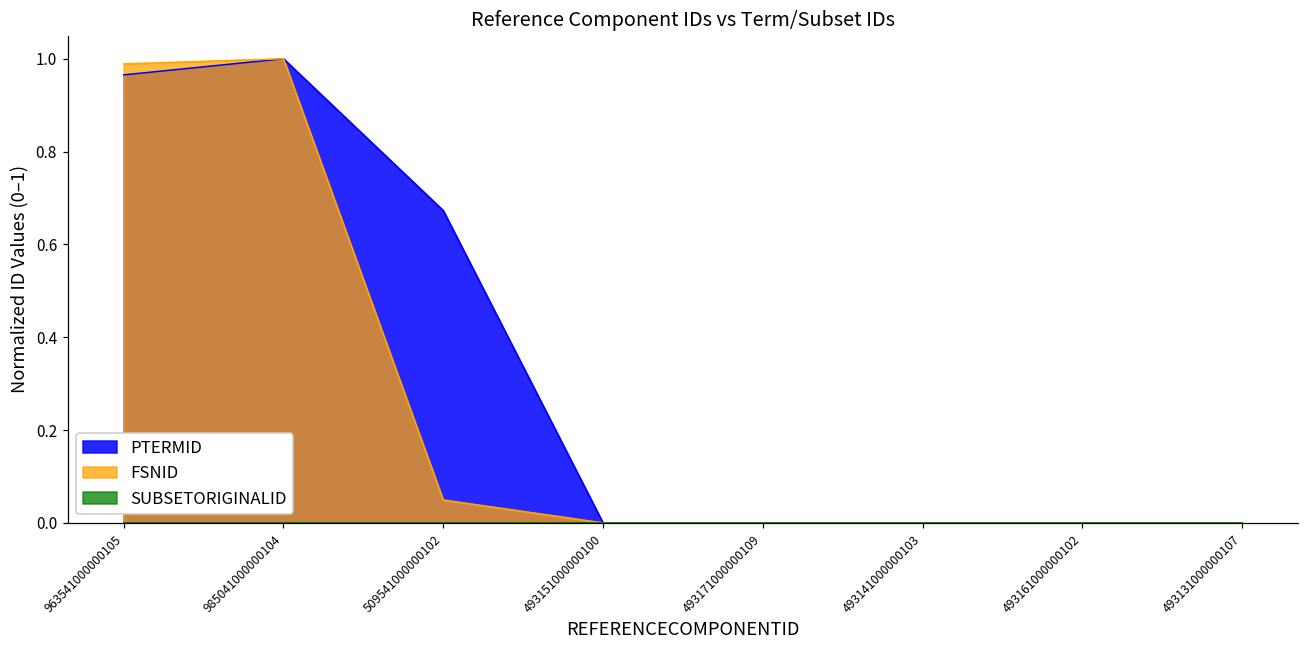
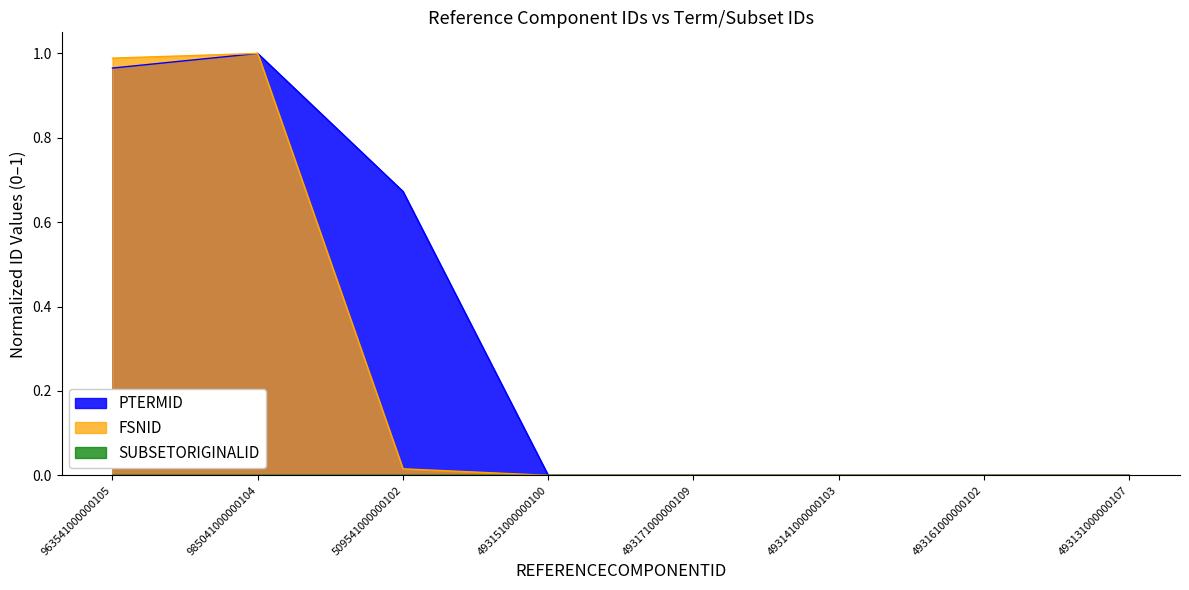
  {
    "PTERMID": {
      "963541000000105": 0.97,
      "509541000000102": 0.67
    },
    "FSNID": {
      "963541000000105": 0.99,
-     "509541000000102": 0.05
+     "509541000000102": 0.02
    },
    "SUBSETORIGINALID": {
      "963541000000105": 0.00,
      "985041000000104": 0.00,
      "509541000000102": 0.00
    }
  }
